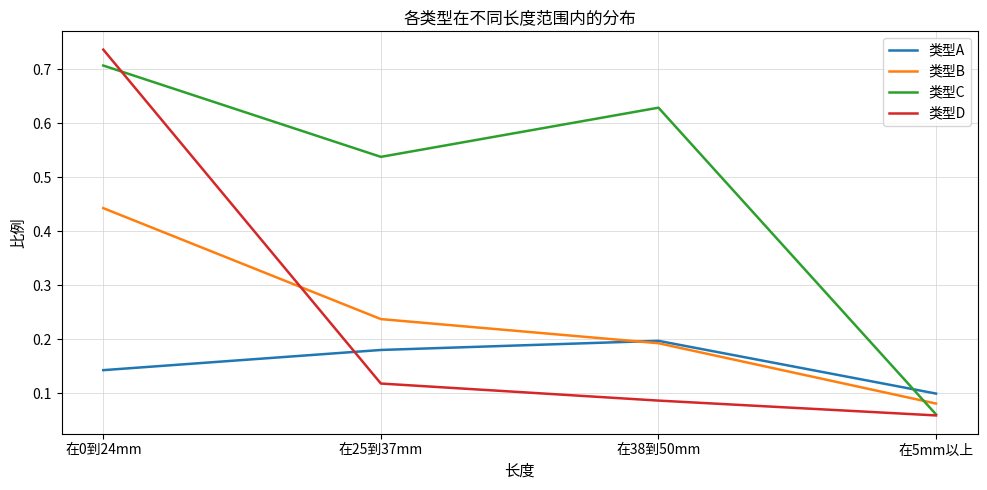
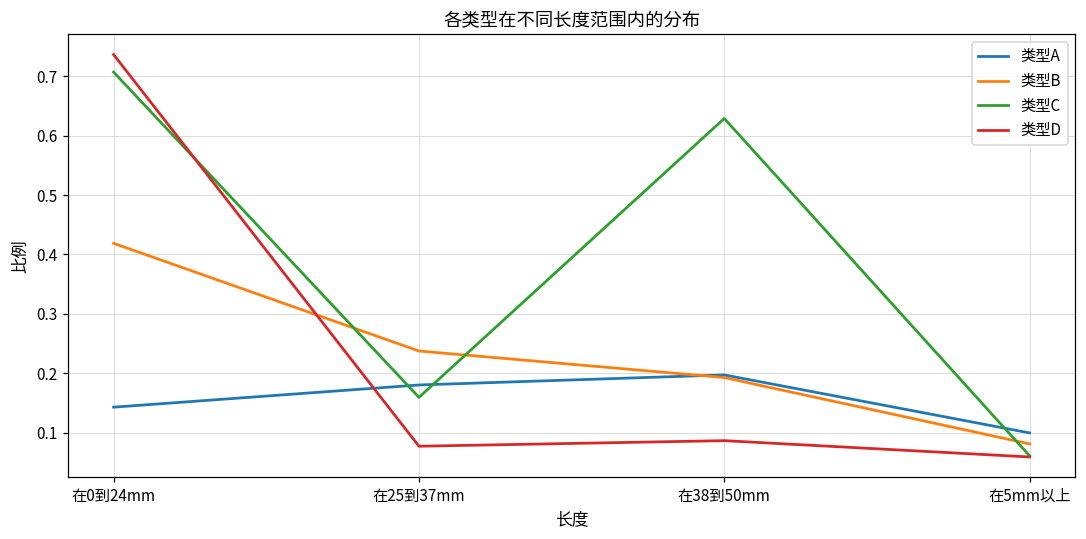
  {
    "类型A": {
      "在0到24mm": 0.14,
      "在25到37mm": 0.18,
      "在5mm以上": 0.10
    },
    "类型B": {
-     "在0到24mm": 0.44,
+     "在0到24mm": 0.42,
      "在25到37mm": 0.24,
      "在5mm以上": 0.08
    },
    "类型C": {
      "在0到24mm": 0.71,
-     "在25到37mm": 0.54,
+     "在25到37mm": 0.16,
      "在38到50mm": 0.63
    },
    "类型D": {
      "在0到24mm": 0.74,
-     "在25到37mm": 0.12,
+     "在25到37mm": 0.08,
      "在38到50mm": 0.09
    }
  }
